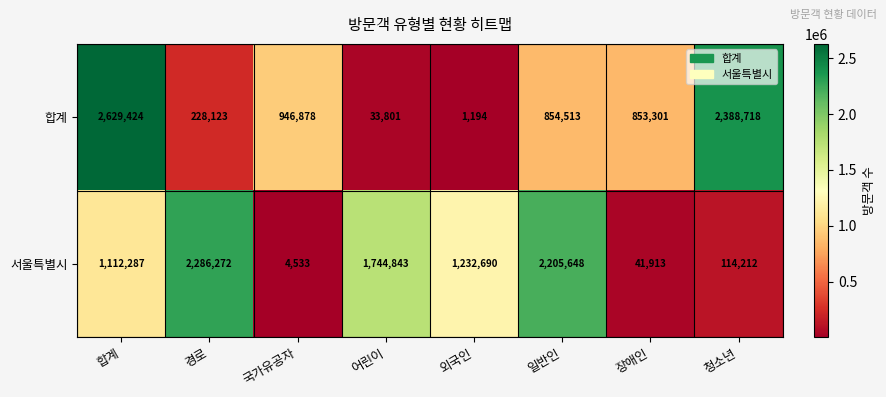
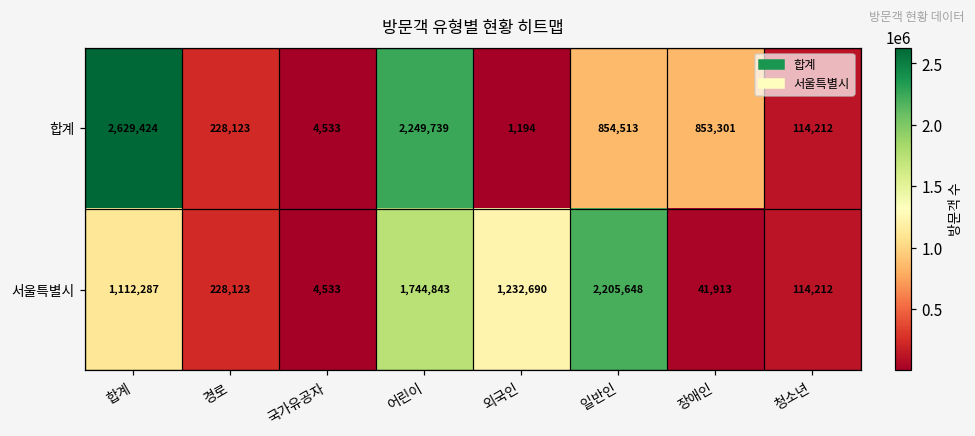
  {
    "합계": {
      "합계": "2,629,424",
      "경로": "228,123",
-     "국가유공자": "946,878",
-     "어린이": "33,801",
+     "국가유공자": "4,533",
+     "어린이": "2,249,739",
      "외국인": "1,194",
      "일반인": "854,513",
      "장애인": "853,301",
-     "청소년": "2,388,718"
+     "청소년": "114,212"
    },
    "서울특별시": {
      "합계": "1,112,287",
-     "경로": "2,286,272",
+     "경로": "228,123",
      "국가유공자": "4,533",
      "어린이": "1,744,843",
      "외국인": "1,232,690",
      "일반인": "2,205,648",
      "장애인": "41,913",
      "청소년": "114,212"
    }
  }
